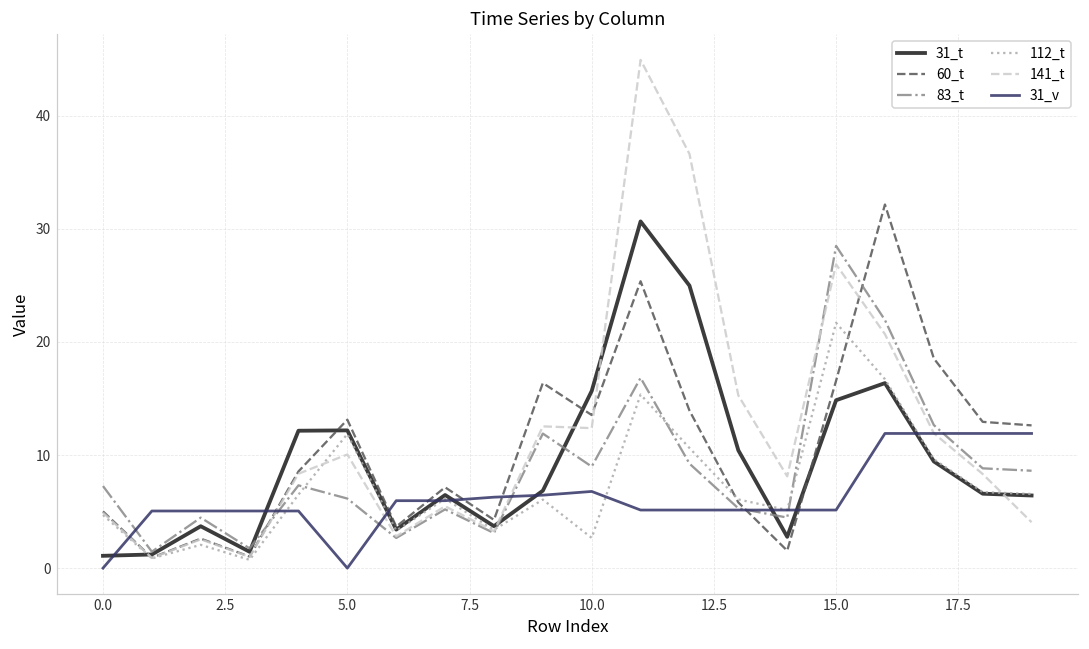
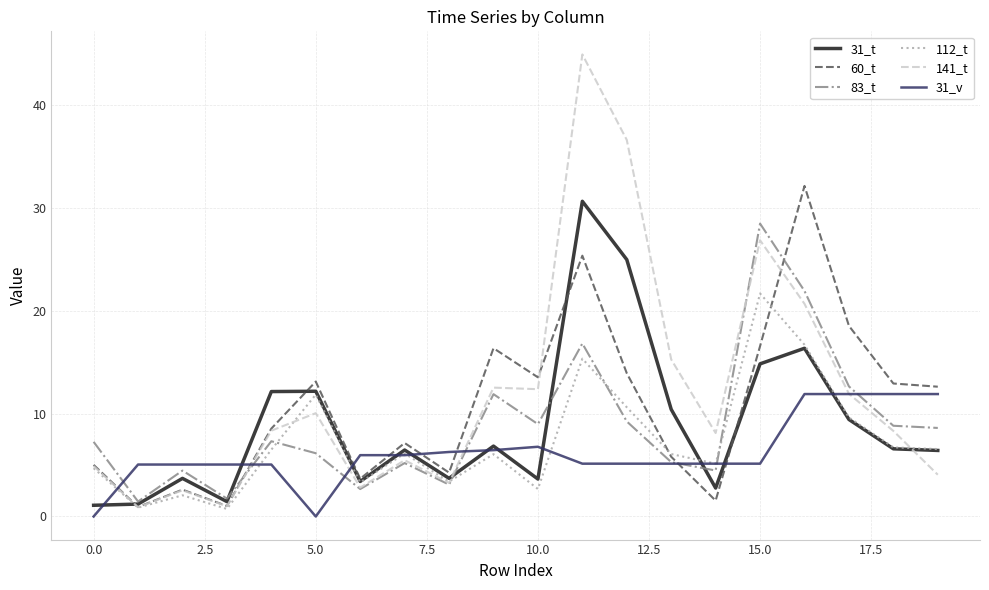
  {
    "31_t": {
      "0.0": 1.1,
      "5.0": 12.2,
-     "10.0": 15.7,
+     "10.0": 3.6,
      "15.0": 14.8
    }
  }
